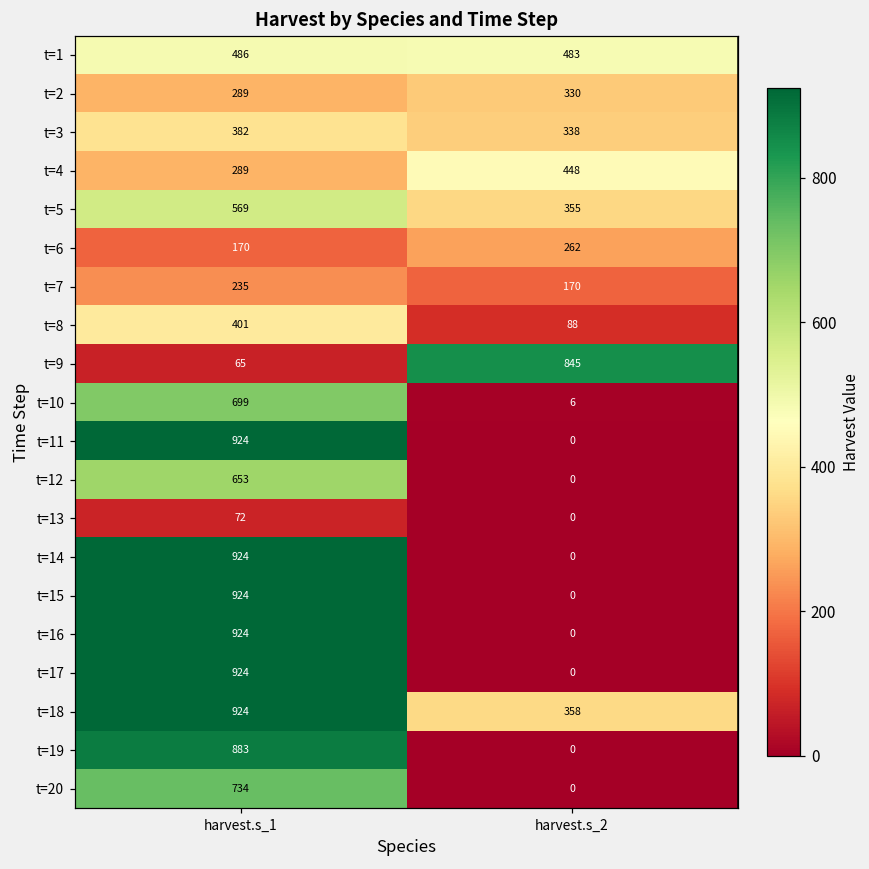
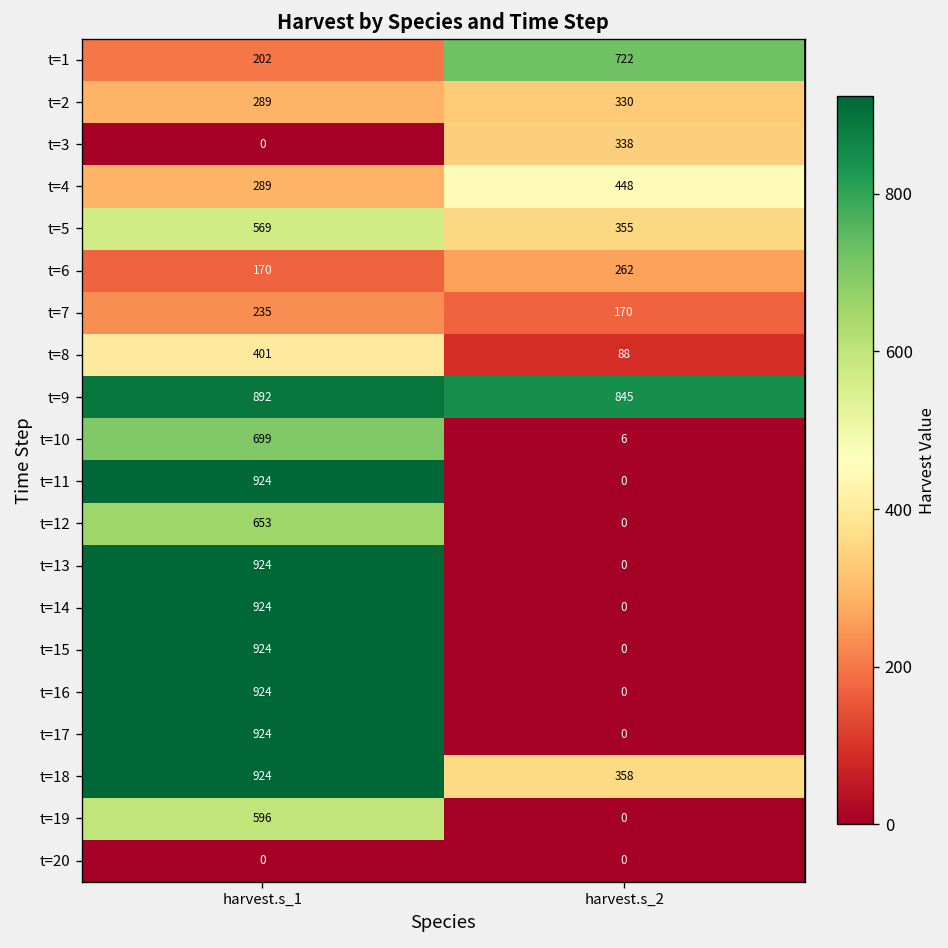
  {
    "t=1": {
-     "harvest.s_1": 486,
-     "harvest.s_2": 483
+     "harvest.s_1": 202,
+     "harvest.s_2": 722
    },
    "t=2": {
      "harvest.s_1": 289,
      "harvest.s_2": 330
    },
    "t=3": {
-     "harvest.s_1": 382,
+     "harvest.s_1": 0,
      "harvest.s_2": 338
    },
    "t=4": {
      "harvest.s_1": 289,
      "harvest.s_2": 448
    },
    "t=5": {
      "harvest.s_1": 569,
      "harvest.s_2": 355
    },
    "t=6": {
      "harvest.s_1": 170,
      "harvest.s_2": 262
    },
    "t=7": {
      "harvest.s_1": 235,
      "harvest.s_2": 170
    },
    "t=8": {
      "harvest.s_1": 401,
      "harvest.s_2": 88
    },
    "t=9": {
-     "harvest.s_1": 65,
+     "harvest.s_1": 892,
      "harvest.s_2": 845
    },
    "t=10": {
      "harvest.s_1": 699,
      "harvest.s_2": 6
    },
    "t=11": {
      "harvest.s_1": 924,
      "harvest.s_2": 0
    },
    "t=12": {
      "harvest.s_1": 653,
      "harvest.s_2": 0
    },
    "t=13": {
-     "harvest.s_1": 72,
+     "harvest.s_1": 924,
      "harvest.s_2": 0
    },
    "t=14": {
      "harvest.s_1": 924,
      "harvest.s_2": 0
    },
    "t=15": {
      "harvest.s_1": 924,
      "harvest.s_2": 0
    },
    "t=16": {
      "harvest.s_1": 924,
      "harvest.s_2": 0
    },
    "t=17": {
      "harvest.s_1": 924,
      "harvest.s_2": 0
    },
    "t=18": {
      "harvest.s_1": 924,
      "harvest.s_2": 358
    },
    "t=19": {
-     "harvest.s_1": 883,
+     "harvest.s_1": 596,
      "harvest.s_2": 0
    },
    "t=20": {
-     "harvest.s_1": 734,
+     "harvest.s_1": 0,
      "harvest.s_2": 0
    }
  }
